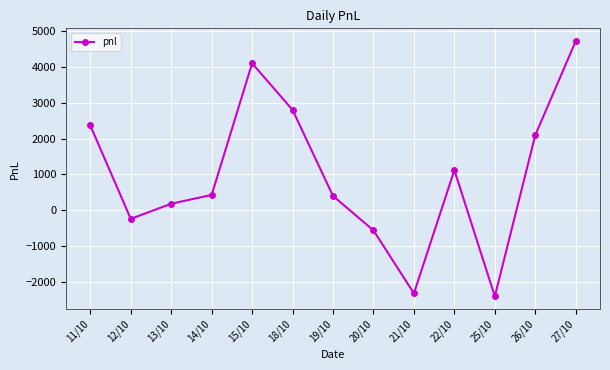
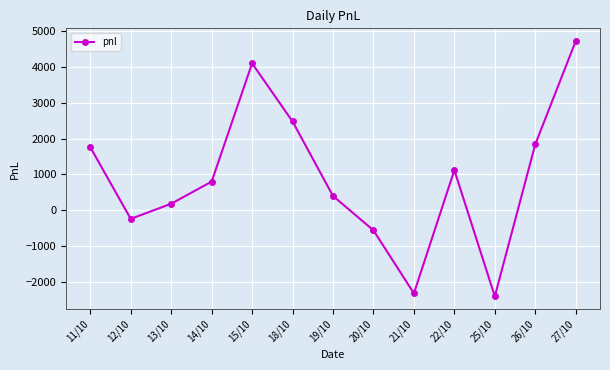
  {
-   "11/10": 2400,
+   "11/10": 1800,
    "12/10": -200,
    "13/10": 200,
-   "14/10": 400,
+   "14/10": 800,
    "15/10": 4100,
-   "18/10": 2800,
+   "18/10": 2500,
    "19/10": 400,
    "20/10": -600,
    "21/10": -2300,
    "22/10": 1100,
    "25/10": -2400,
-   "26/10": 2100,
+   "26/10": 1800,
    "27/10": 4700
  }
